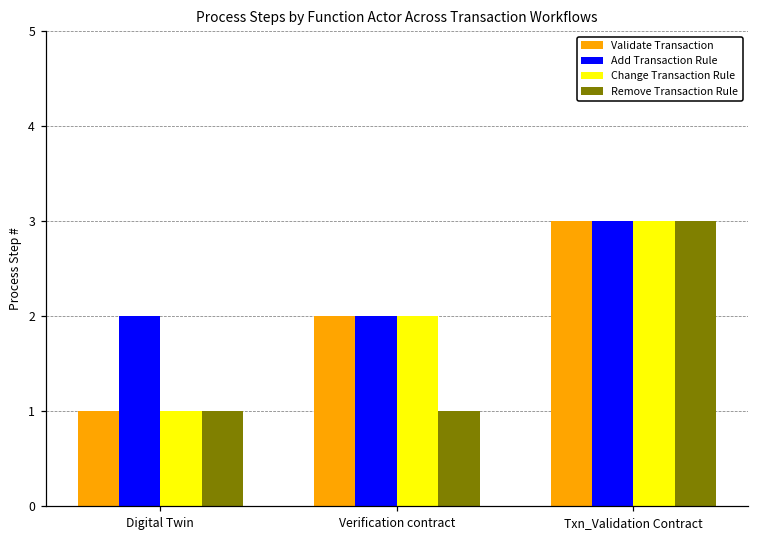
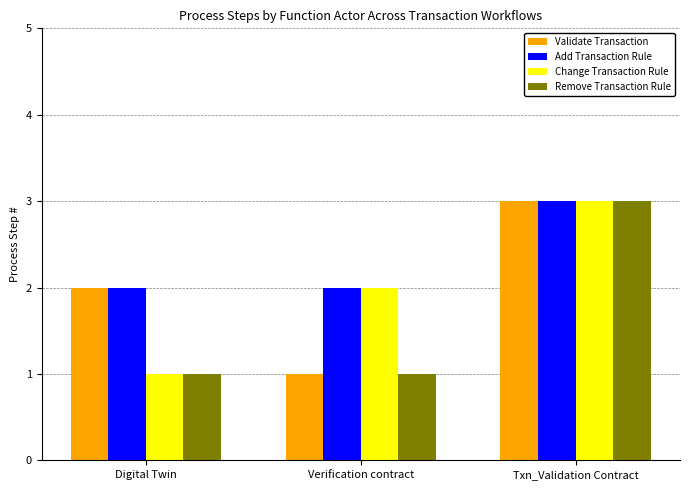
  {
    "Validate Transaction": {
-     "Digital Twin": 1,
-     "Verification contract": 2,
+     "Digital Twin": 2,
+     "Verification contract": 1,
      "Txn_Validation Contract": 3
    },
    "Add Transaction Rule": {
      "Digital Twin": 2,
      "Verification contract": 2,
      "Txn_Validation Contract": 3
    },
    "Change Transaction Rule": {
      "Digital Twin": 1,
      "Verification contract": 2,
      "Txn_Validation Contract": 3
    },
    "Remove Transaction Rule": {
      "Digital Twin": 1,
      "Verification contract": 1,
      "Txn_Validation Contract": 3
    }
  }
